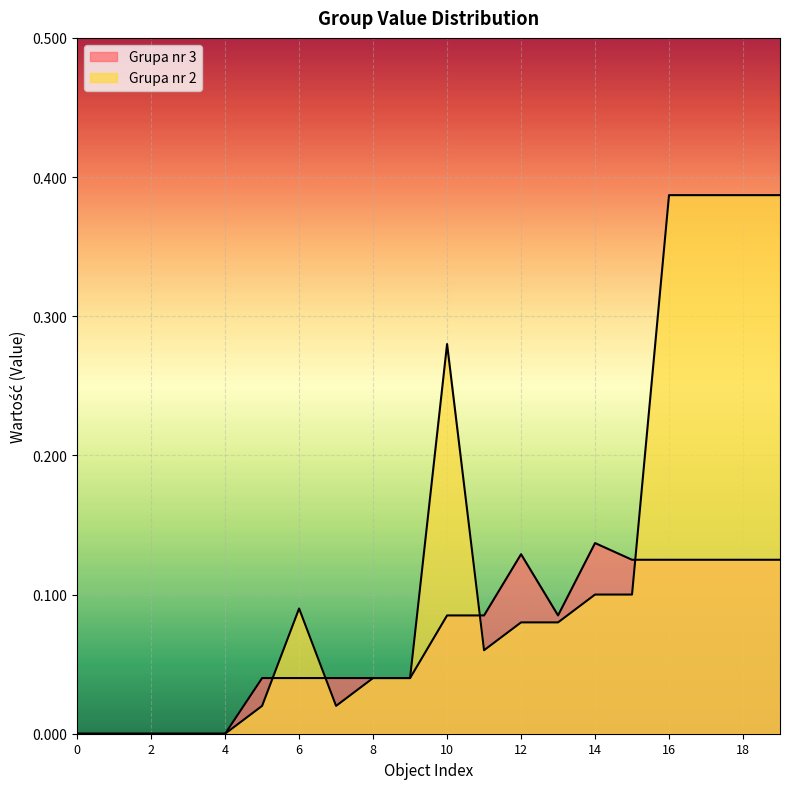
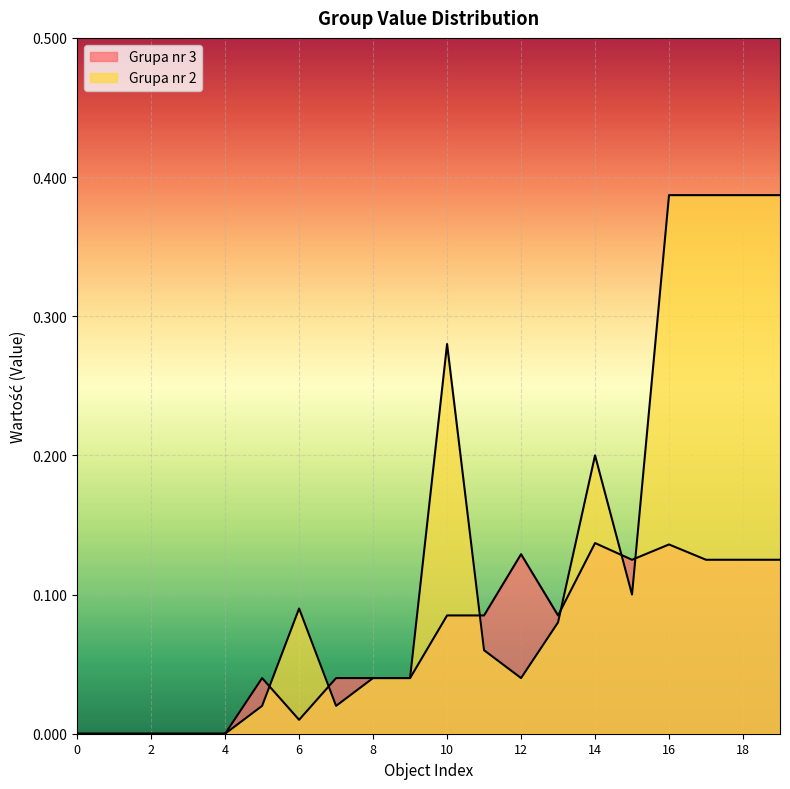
  {
    "Grupa nr 3": {
-     "6": 0.04,
+     "6": 0.01,
      "10": 0.085,
      "12": 0.129,
      "14": 0.137,
-     "16": 0.125,
+     "16": 0.136,
      "18": 0.125
    },
    "Grupa nr 2": {
      "6": 0.09,
      "10": 0.28,
-     "12": 0.08,
-     "14": 0.1,
+     "12": 0.04,
+     "14": 0.2,
      "16": 0.387,
      "18": 0.387
    }
  }
